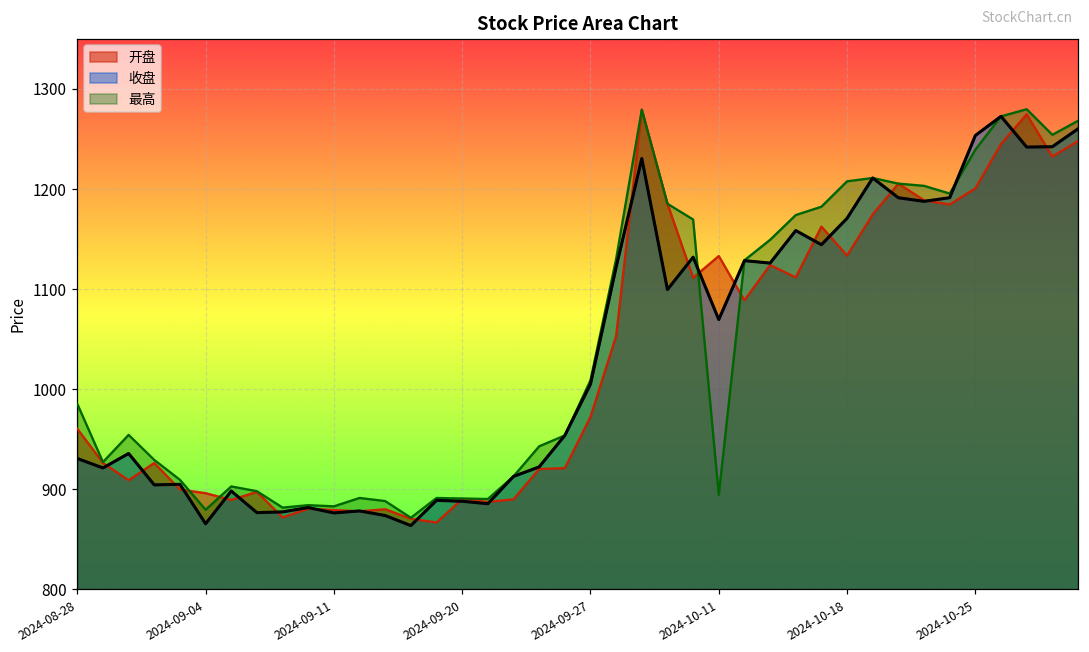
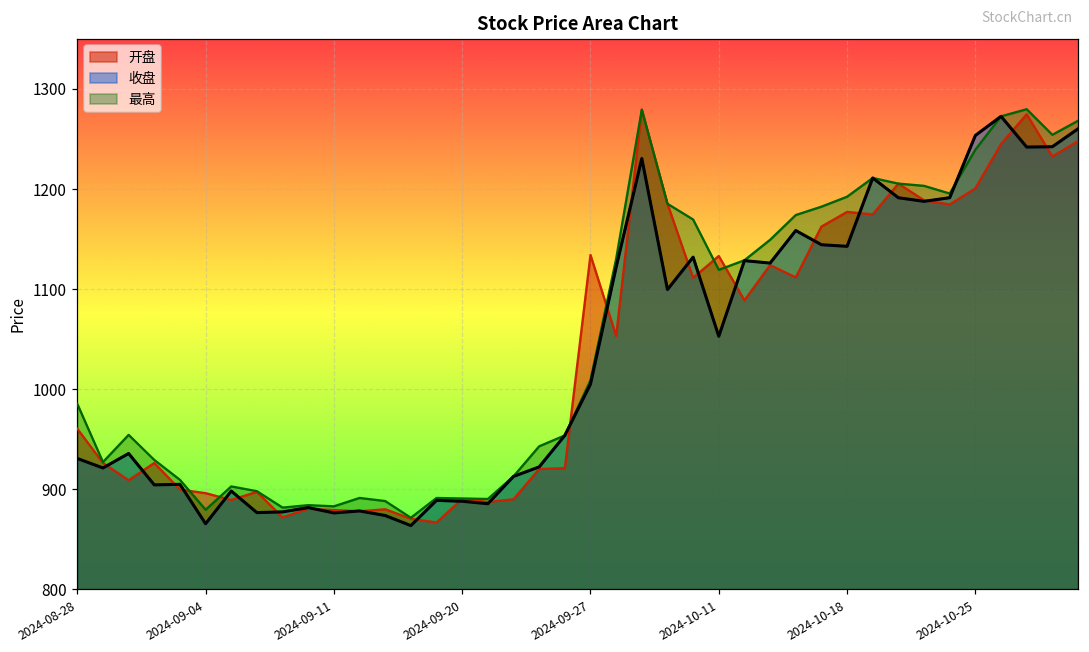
  {
    "开盘": {
      "2024-08-28": 960,
      "2024-09-04": 900,
      "2024-09-11": 880,
-     "2024-09-27": 970,
+     "2024-09-27": 1130,
      "2024-10-11": 1130,
-     "2024-10-18": 1130,
+     "2024-10-18": 1180,
      "2024-10-25": 1200
    },
    "收盘": {
      "2024-08-28": 930,
      "2024-09-04": 870,
      "2024-09-11": 880,
      "2024-09-27": 1000,
-     "2024-10-11": 1070,
-     "2024-10-18": 1170,
+     "2024-10-11": 1050,
+     "2024-10-18": 1140,
      "2024-10-25": 1250
    },
    "最高": {
      "2024-08-28": 990,
      "2024-09-04": 880,
      "2024-09-11": 880,
      "2024-09-27": 1010,
-     "2024-10-11": 890,
-     "2024-10-18": 1210,
+     "2024-10-11": 1120,
+     "2024-10-18": 1190,
      "2024-10-25": 1240
    }
  }
